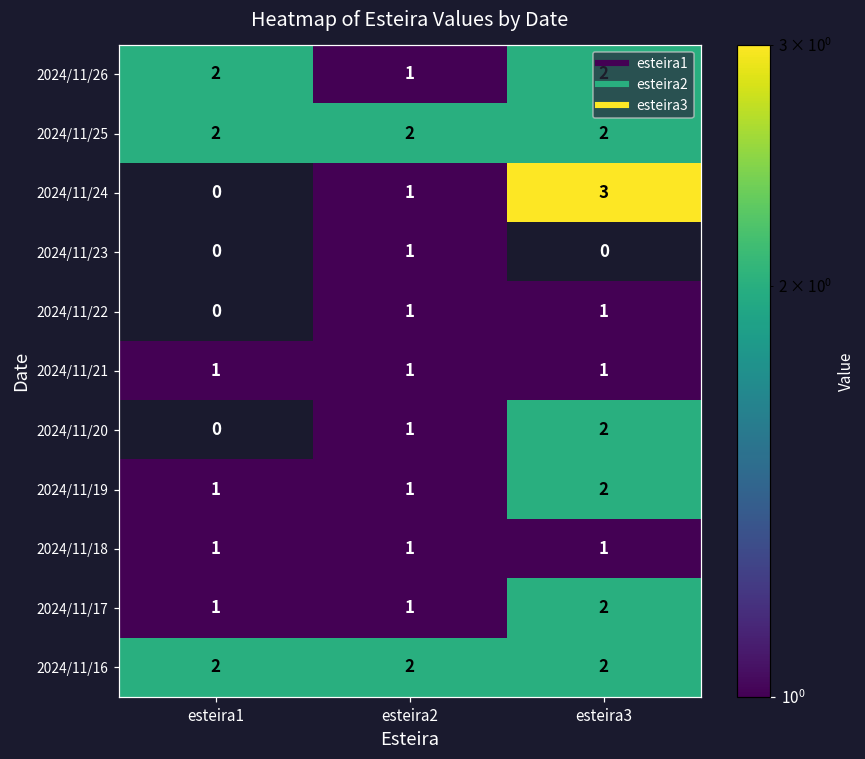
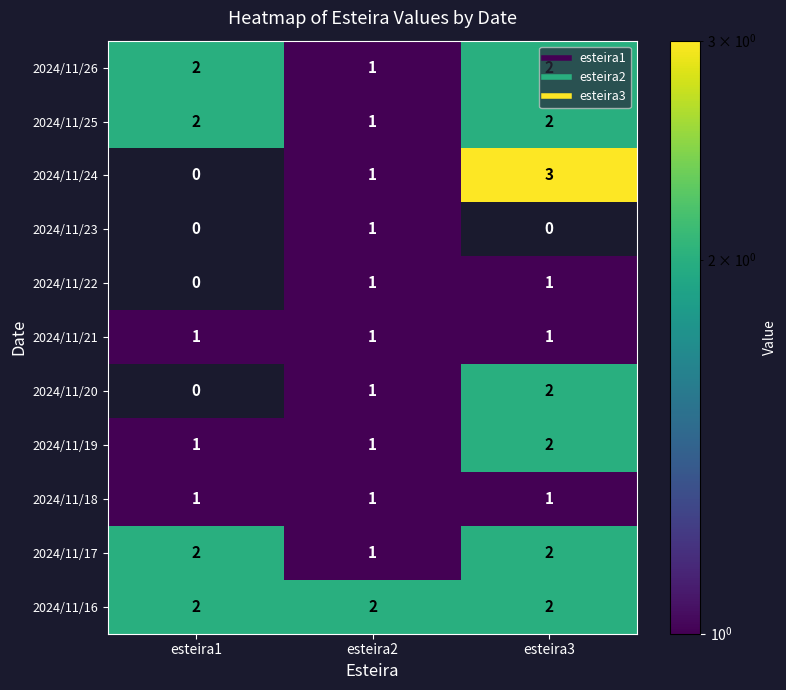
  {
    "2024/11/26": {
      "esteira1": 2,
      "esteira2": 1
    },
    "2024/11/25": {
      "esteira1": 2,
-     "esteira2": 2,
+     "esteira2": 1,
      "esteira3": 2
    },
    "2024/11/24": {
      "esteira2": 1,
      "esteira3": 3
    },
    "2024/11/23": {
      "esteira2": 1
    },
    "2024/11/22": {
      "esteira2": 1,
      "esteira3": 1
    },
    "2024/11/21": {
      "esteira1": 1,
      "esteira2": 1,
      "esteira3": 1
    },
    "2024/11/20": {
      "esteira2": 1,
      "esteira3": 2
    },
    "2024/11/19": {
      "esteira1": 1,
      "esteira2": 1,
      "esteira3": 2
    },
    "2024/11/18": {
      "esteira1": 1,
      "esteira2": 1,
      "esteira3": 1
    },
    "2024/11/17": {
-     "esteira1": 1,
+     "esteira1": 2,
      "esteira2": 1,
      "esteira3": 2
    },
    "2024/11/16": {
      "esteira1": 2,
      "esteira2": 2,
      "esteira3": 2
    }
  }
